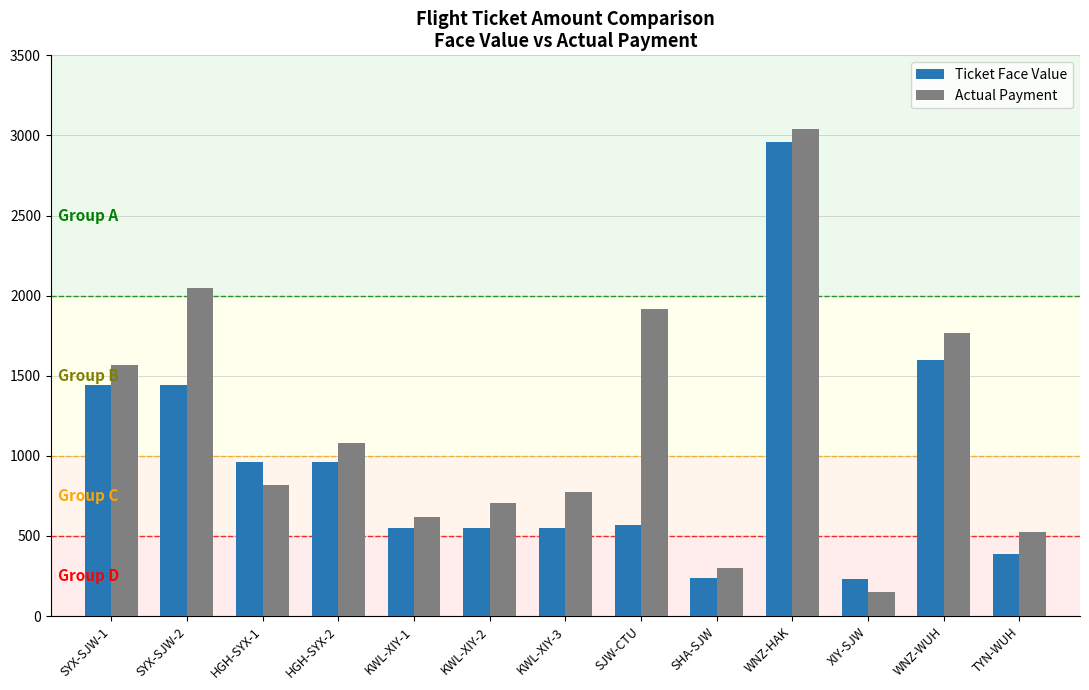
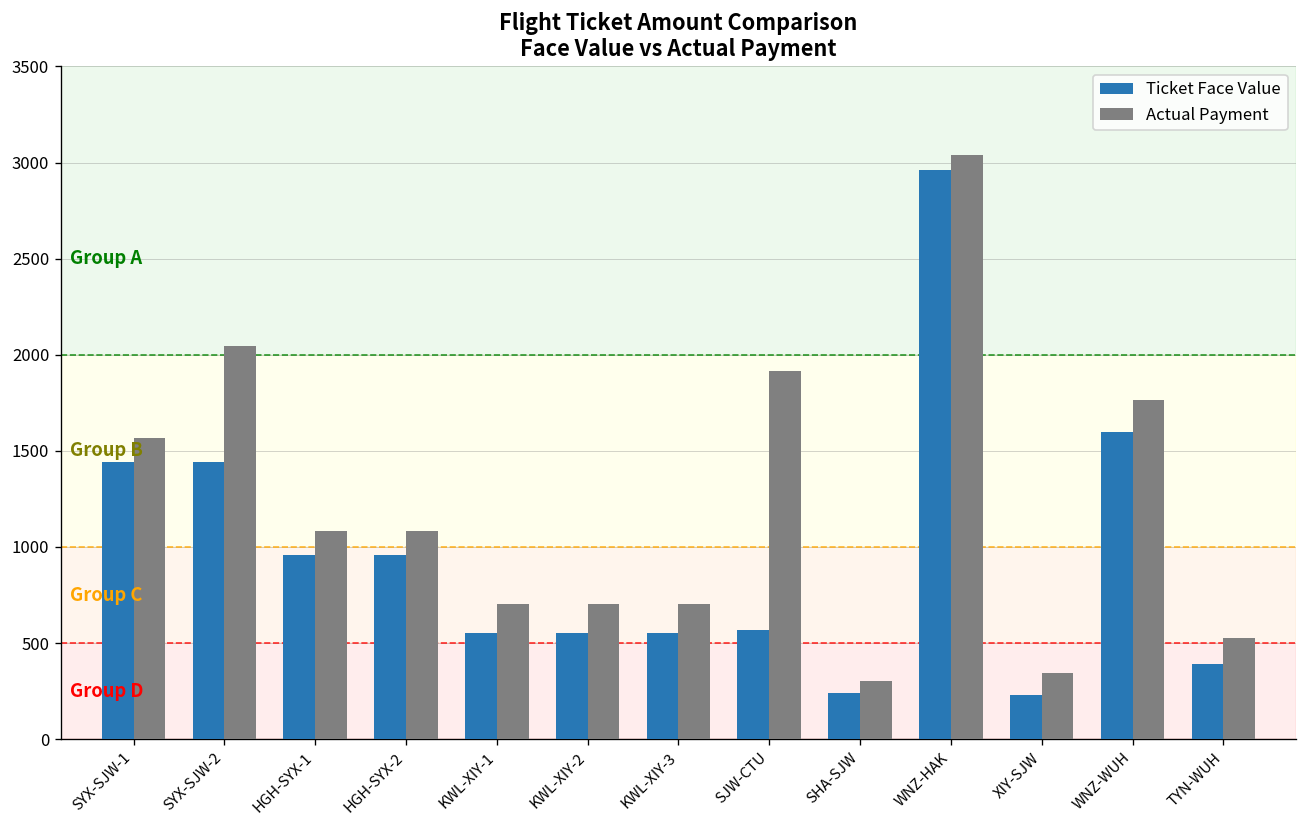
  {
    "Ticket Face Value": {
      "SYX-SJW-1": 1440,
      "SYX-SJW-2": 1440,
      "HGH-SYX-1": 960,
      "HGH-SYX-2": 960,
      "KWL-XIY-1": 550,
      "KWL-XIY-2": 550,
      "KWL-XIY-3": 550,
      "SJW-CTU": 570,
      "SHA-SJW": 240,
      "WNZ-HAK": 2960,
      "XIY-SJW": 230,
      "WNZ-WUH": 1600,
      "TYN-WUH": 390
    },
    "Actual Payment": {
      "SYX-SJW-1": 1570,
      "SYX-SJW-2": 2040,
-     "HGH-SYX-1": 810,
+     "HGH-SYX-1": 1080,
      "HGH-SYX-2": 1080,
-     "KWL-XIY-1": 620,
+     "KWL-XIY-1": 700,
      "KWL-XIY-2": 700,
-     "KWL-XIY-3": 780,
+     "KWL-XIY-3": 700,
      "SJW-CTU": 1920,
      "SHA-SJW": 300,
      "WNZ-HAK": 3040,
-     "XIY-SJW": 150,
+     "XIY-SJW": 340,
      "WNZ-WUH": 1760,
      "TYN-WUH": 520
    }
  }
